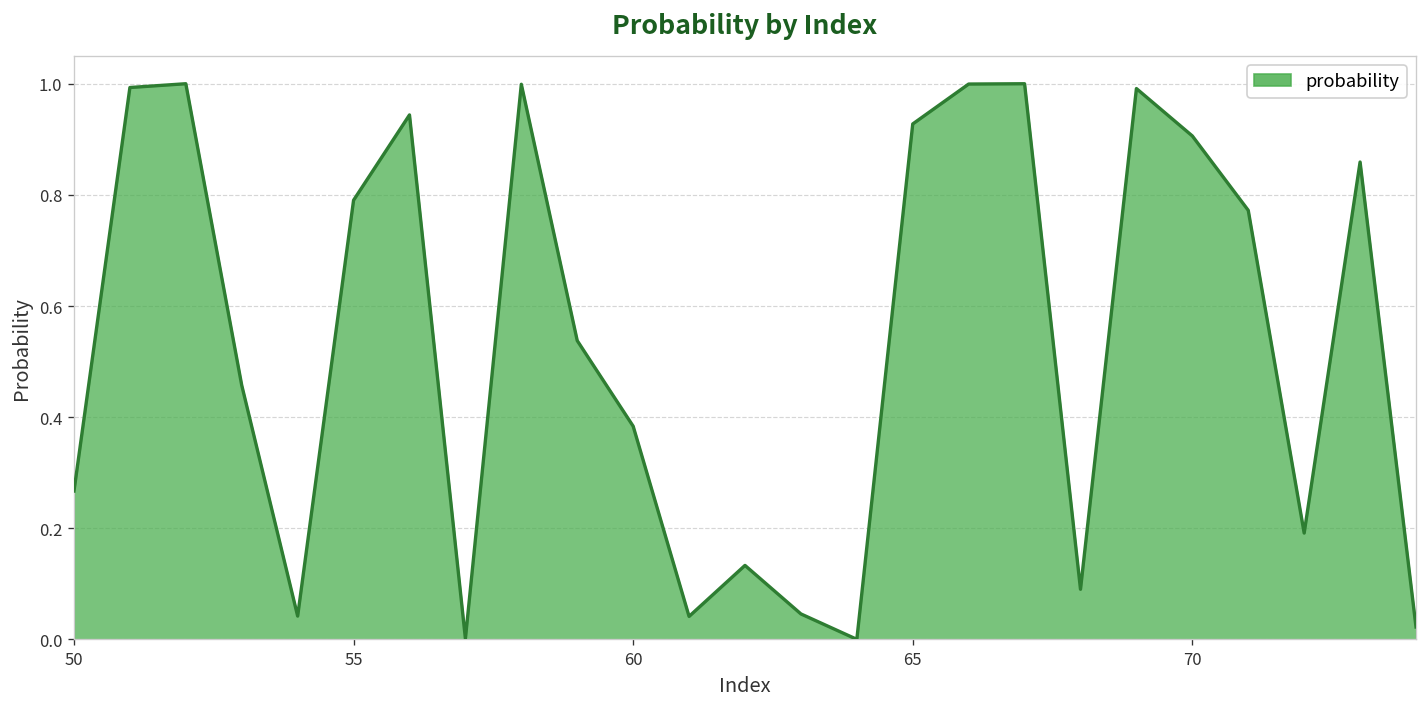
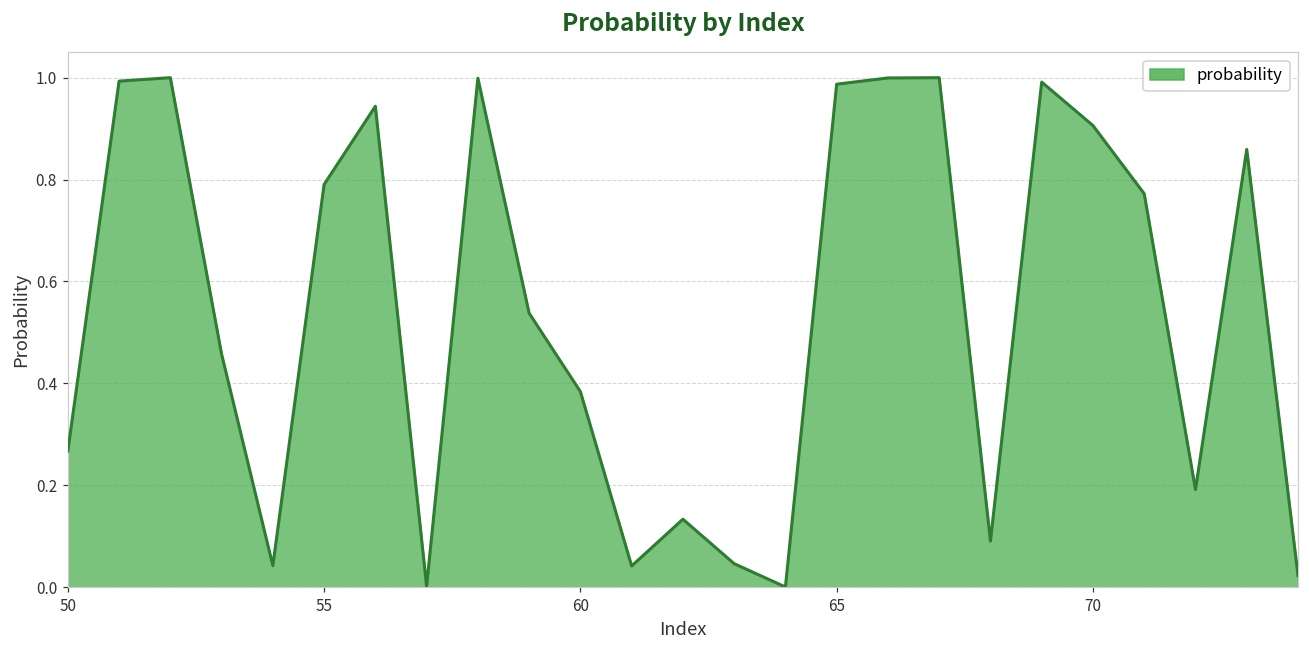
  {
    "50": 0.27,
    "55": 0.79,
    "60": 0.38,
-   "65": 0.93,
+   "65": 0.99,
    "70": 0.91
  }
